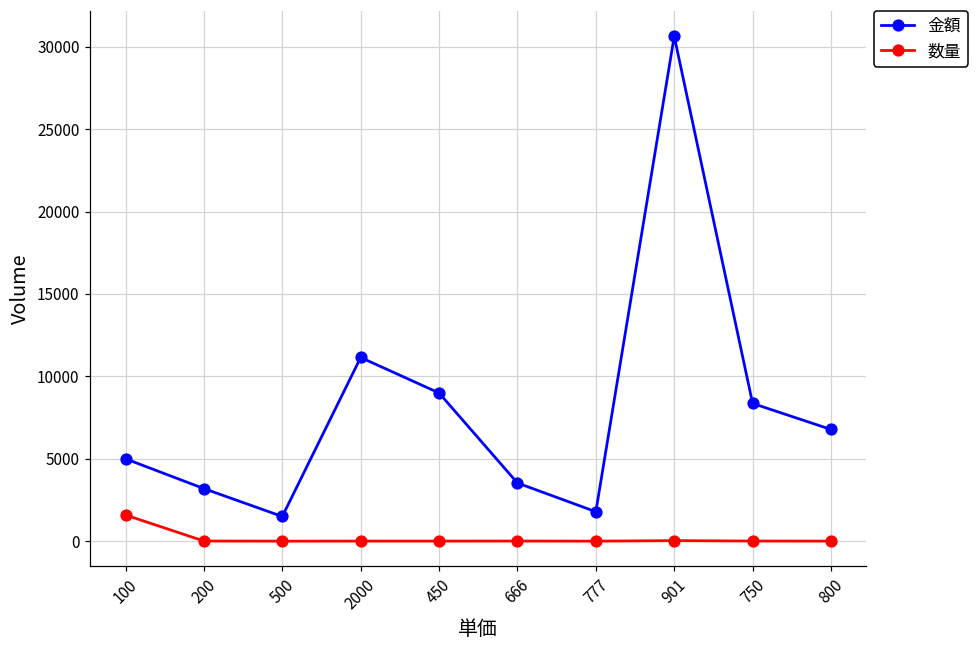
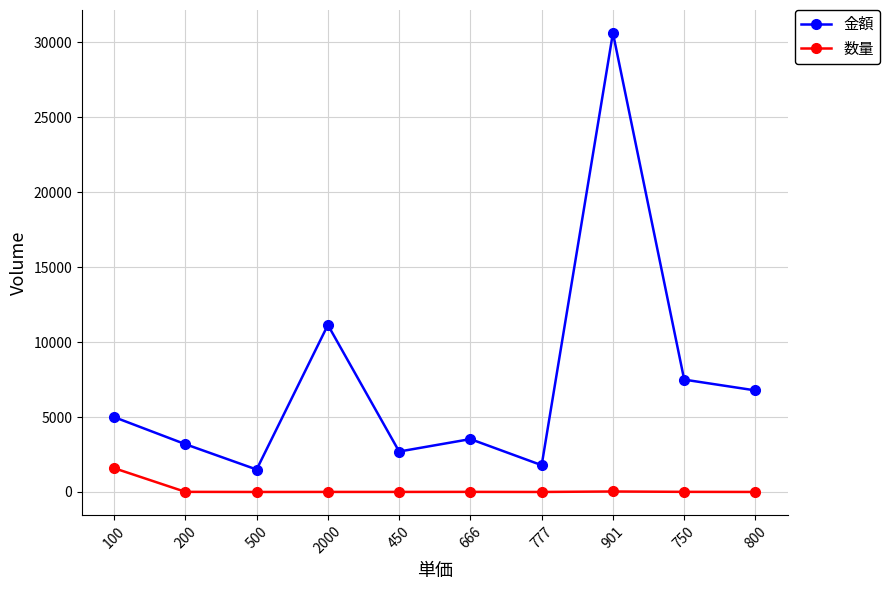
  {
    "金額": {
      "100": 5000,
      "200": 3200,
      "500": 1500,
      "2000": 11100,
-     "450": 9000,
+     "450": 2700,
      "666": 3500,
      "777": 1800,
      "901": 30600,
-     "750": 8400,
+     "750": 7500,
      "800": 6800
    },
    "数量": {
      "100": 1600,
      "200": 0,
      "500": 0,
      "2000": 0,
      "450": 0,
      "666": 0,
      "777": 0,
      "901": 0,
      "750": 0,
      "800": 0
    }
  }
